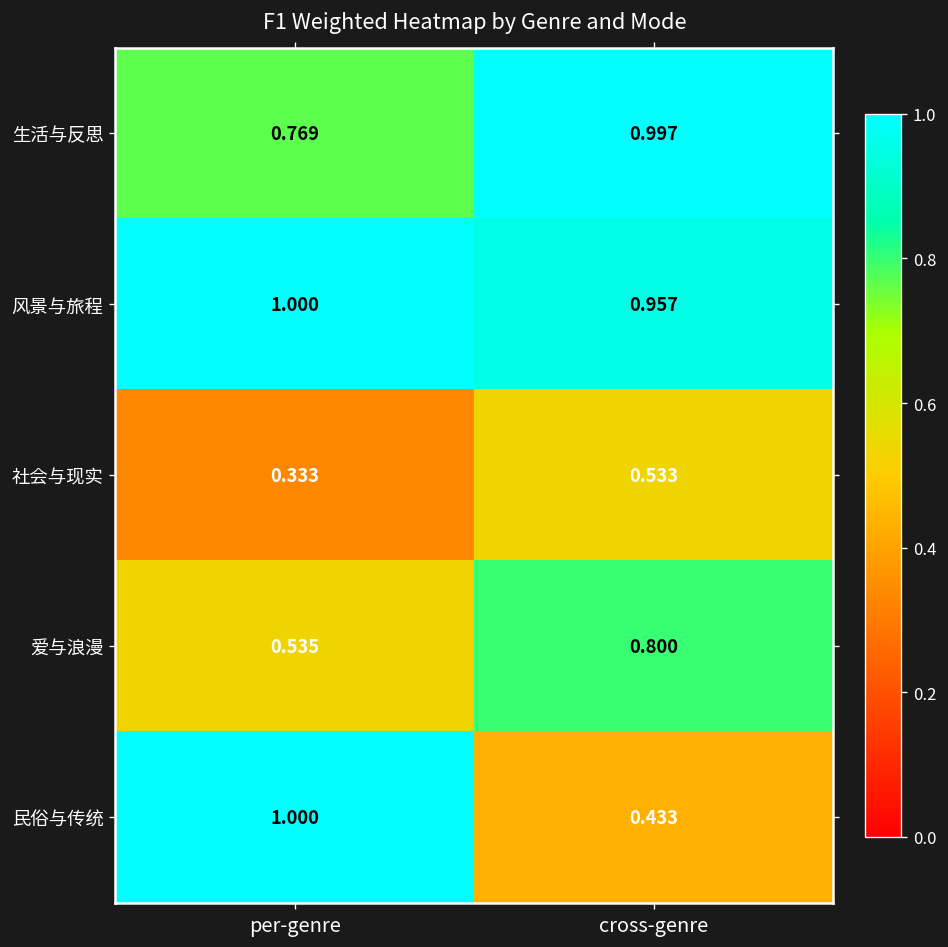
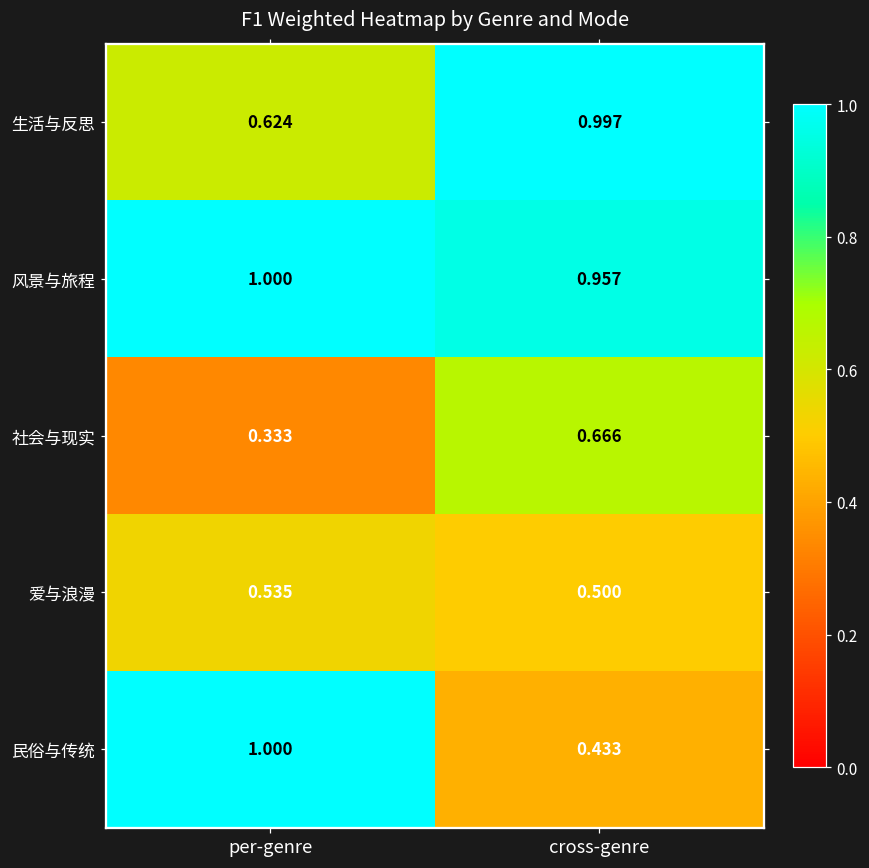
  {
    "生活与反思": {
-     "per-genre": 0.769,
+     "per-genre": 0.624,
      "cross-genre": 0.997
    },
    "风景与旅程": {
      "per-genre": 1.000,
      "cross-genre": 0.957
    },
    "社会与现实": {
      "per-genre": 0.333,
-     "cross-genre": 0.533
+     "cross-genre": 0.666
    },
    "爱与浪漫": {
      "per-genre": 0.535,
-     "cross-genre": 0.800
+     "cross-genre": 0.500
    },
    "民俗与传统": {
      "per-genre": 1.000,
      "cross-genre": 0.433
    }
  }
